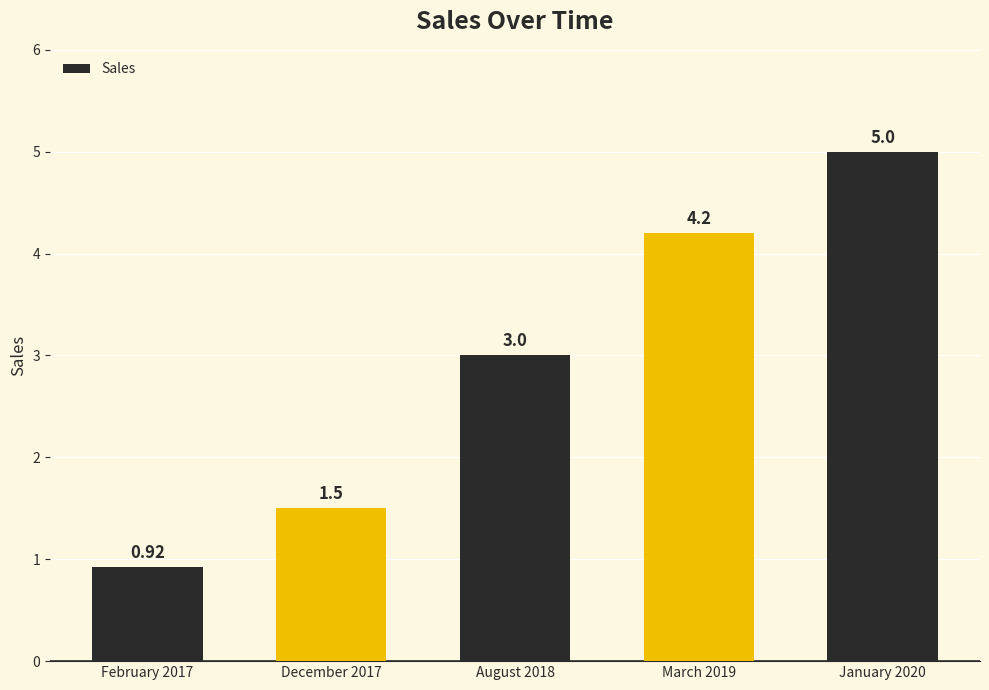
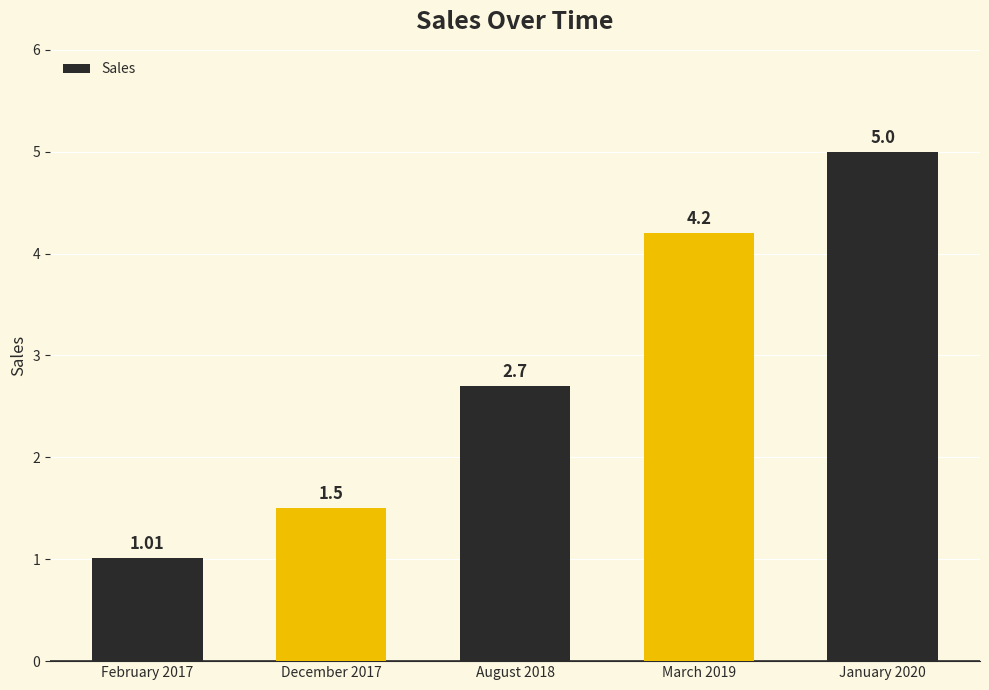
  {
-   "February 2017": 0.92,
+   "February 2017": 1.01,
    "December 2017": 1.5,
-   "August 2018": 3.0,
+   "August 2018": 2.7,
    "March 2019": 4.2,
    "January 2020": 5.0
  }
